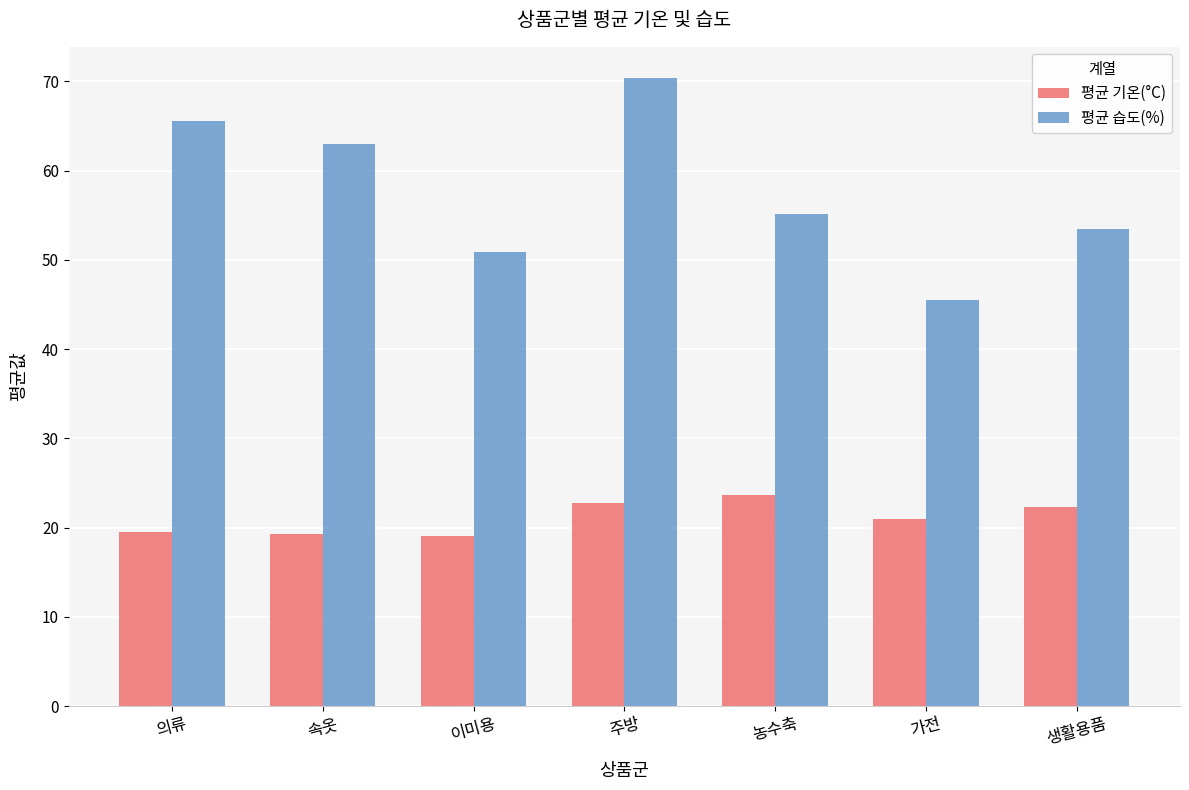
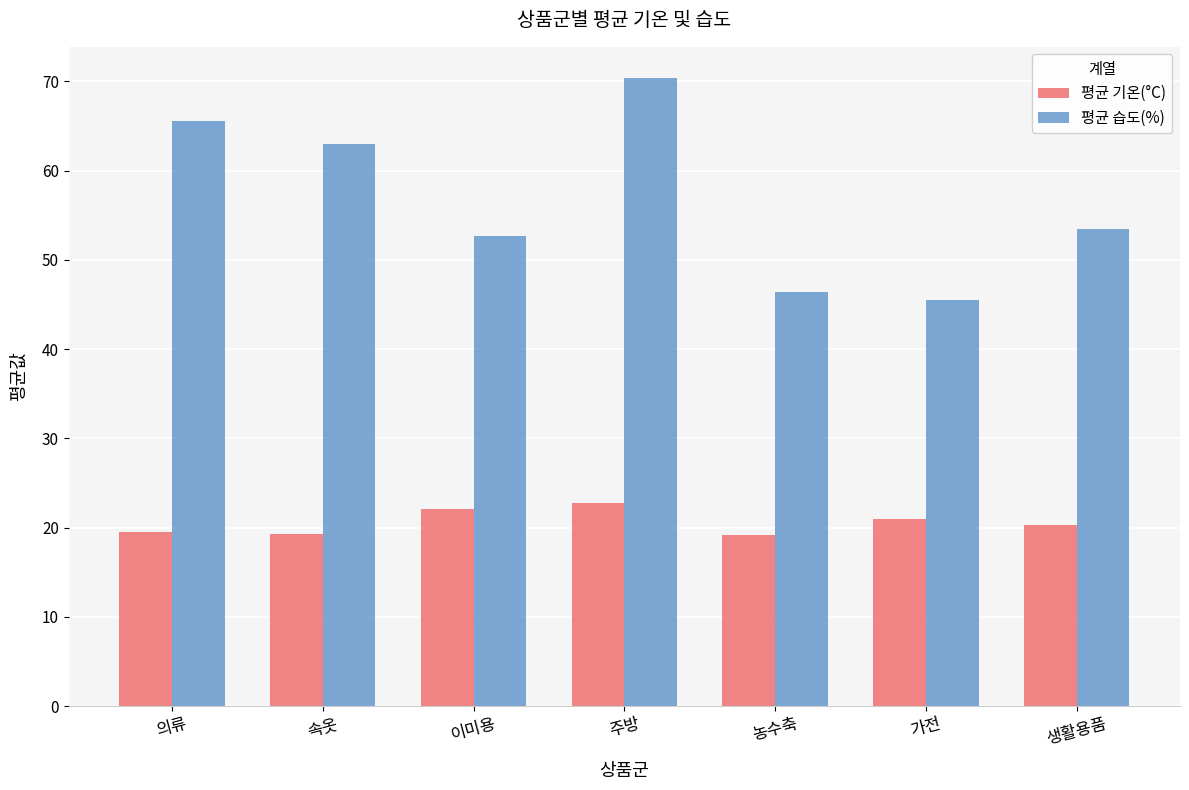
  {
    "평균 기온(°C)": {
      "의류": 19,
      "속옷": 19,
-     "이미용": 19,
+     "이미용": 22,
      "주방": 23,
-     "농수축": 24,
+     "농수축": 19,
      "가전": 21,
-     "생활용품": 22
+     "생활용품": 20
    },
    "평균 습도(%)": {
      "의류": 66,
      "속옷": 63,
-     "이미용": 51,
+     "이미용": 53,
      "주방": 70,
-     "농수축": 55,
+     "농수축": 46,
      "가전": 45,
      "생활용품": 53
    }
  }
